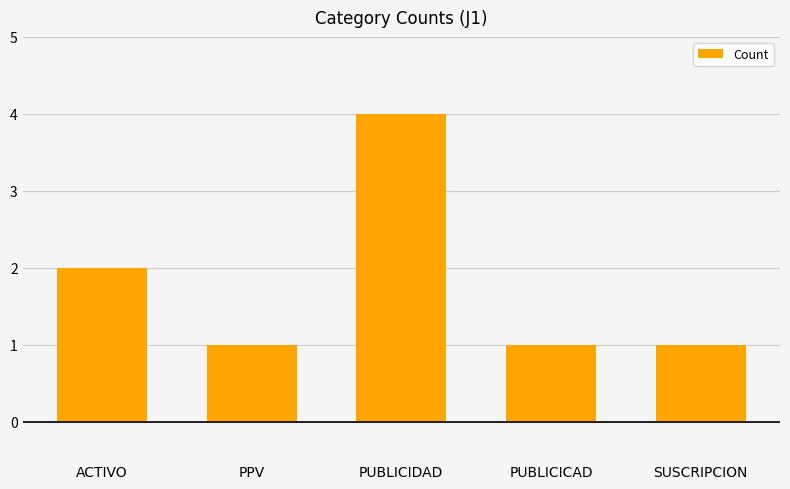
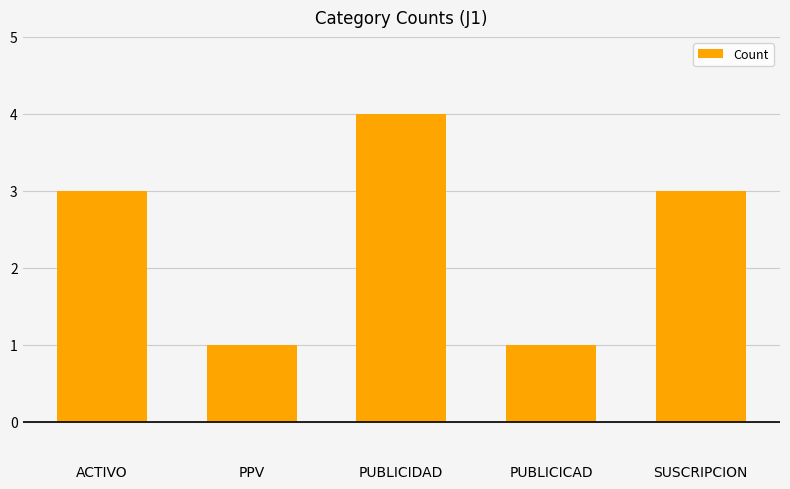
  {
-   "ACTIVO": 2,
+   "ACTIVO": 3,
    "PPV": 1,
    "PUBLICIDAD": 4,
    "PUBLICICAD": 1,
-   "SUSCRIPCION": 1
+   "SUSCRIPCION": 3
  }
